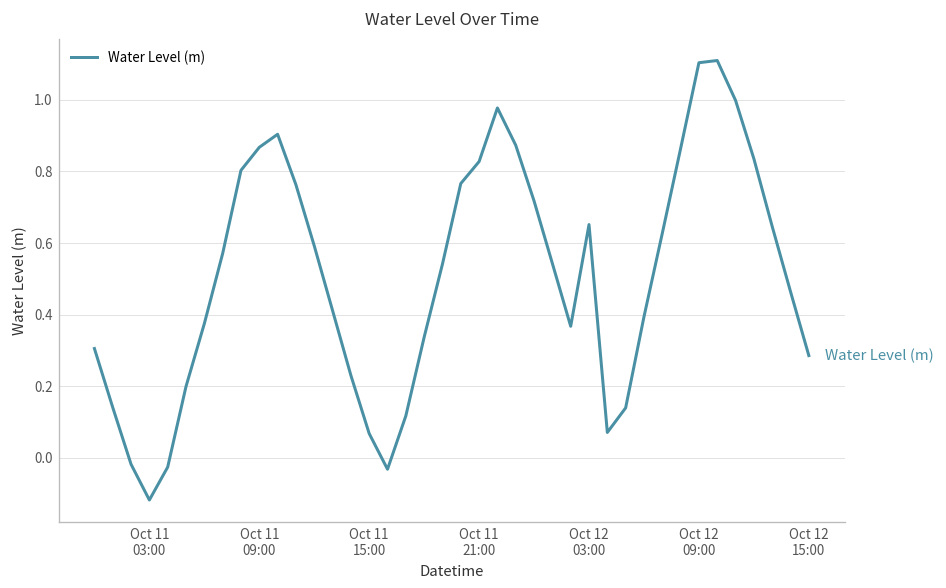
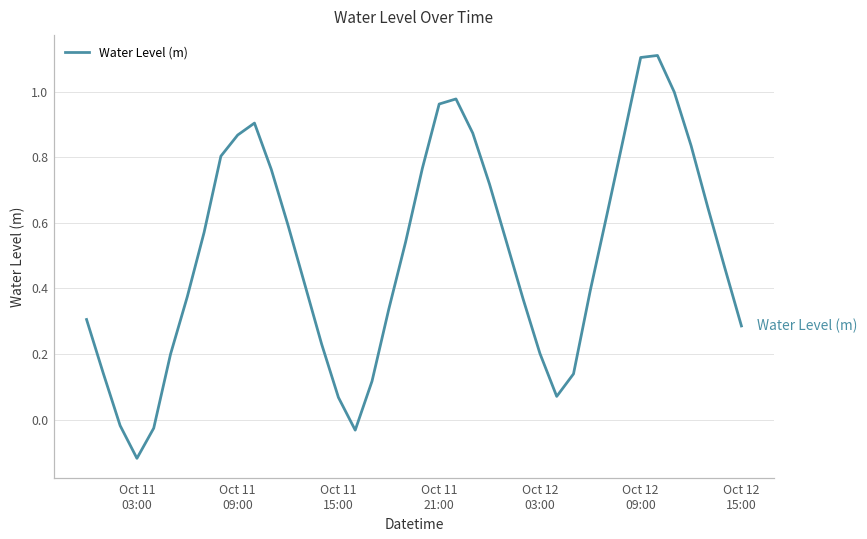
  {
    "Oct 11 03:00": -0.12,
    "Oct 11 09:00": 0.87,
    "Oct 11 15:00": 0.07,
-   "Oct 11 21:00": 0.83,
-   "Oct 12 03:00": 0.65,
+   "Oct 11 21:00": 0.96,
+   "Oct 12 03:00": 0.20,
    "Oct 12 09:00": 1.10,
    "Oct 12 15:00": 0.29
  }
